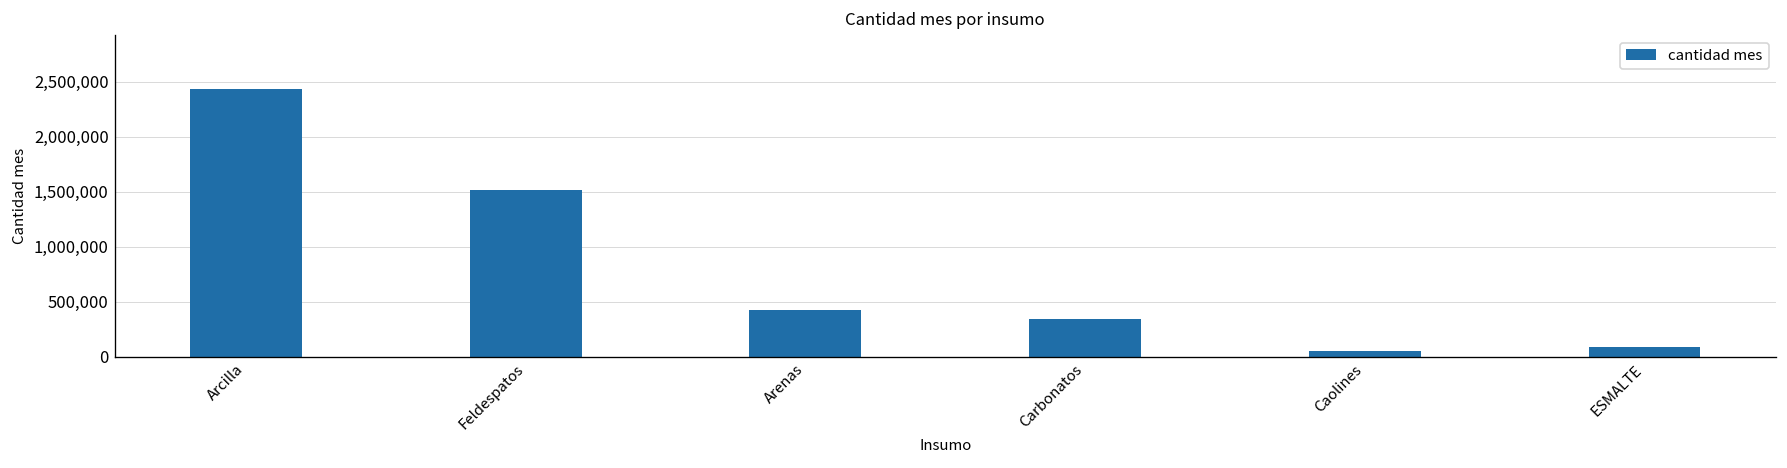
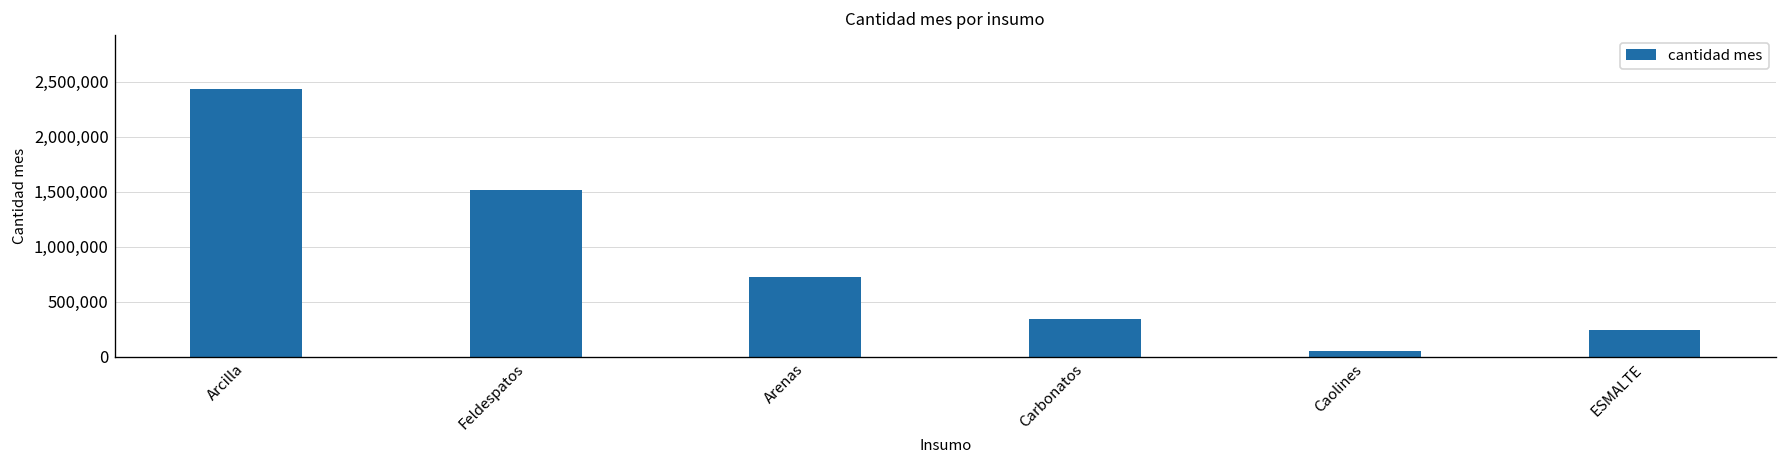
  {
    "Arcilla": "2,400,000",
    "Feldespatos": "1,500,000",
-   "Arenas": "400,000",
+   "Arenas": "700,000",
    "Carbonatos": "300,000",
    "Caolines": "100,000",
-   "ESMALTE": "100,000"
+   "ESMALTE": "200,000"
  }
